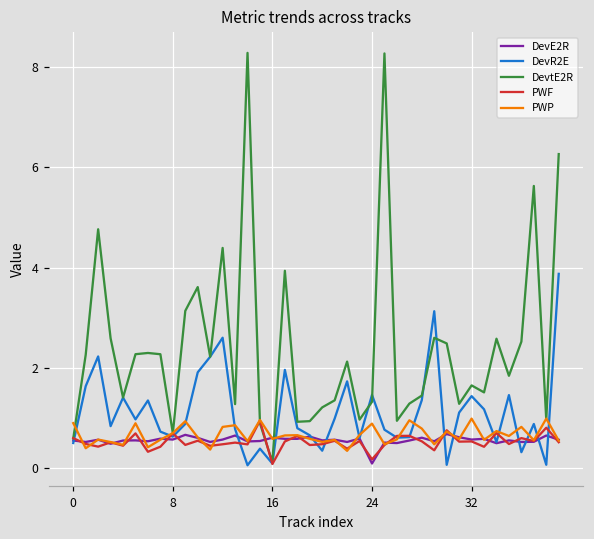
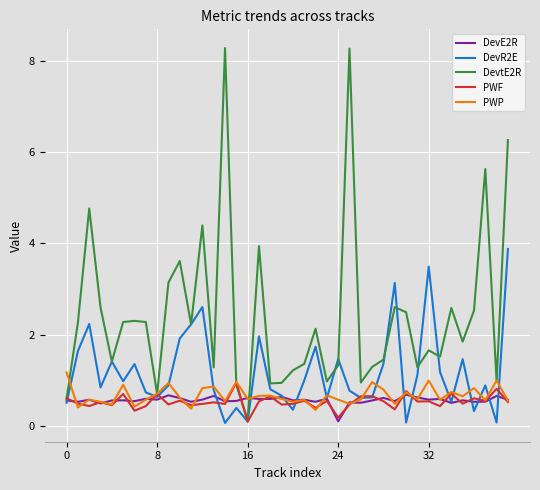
  {
    "DevE2R": {
      "8": 0.6,
      "24": 0.1
    },
    "DevR2E": {
      "8": 0.6,
      "24": 1.5,
-     "32": 1.4
+     "32": 3.5
    },
    "DevtE2R": {
      "24": 1.3,
      "32": 1.7
    },
    "PWF": {
      "24": 0.2
    },
    "PWP": {
-     "0": 0.9,
-     "24": 0.9,
+     "0": 1.2,
+     "24": 0.6,
      "32": 1.0
    }
  }
